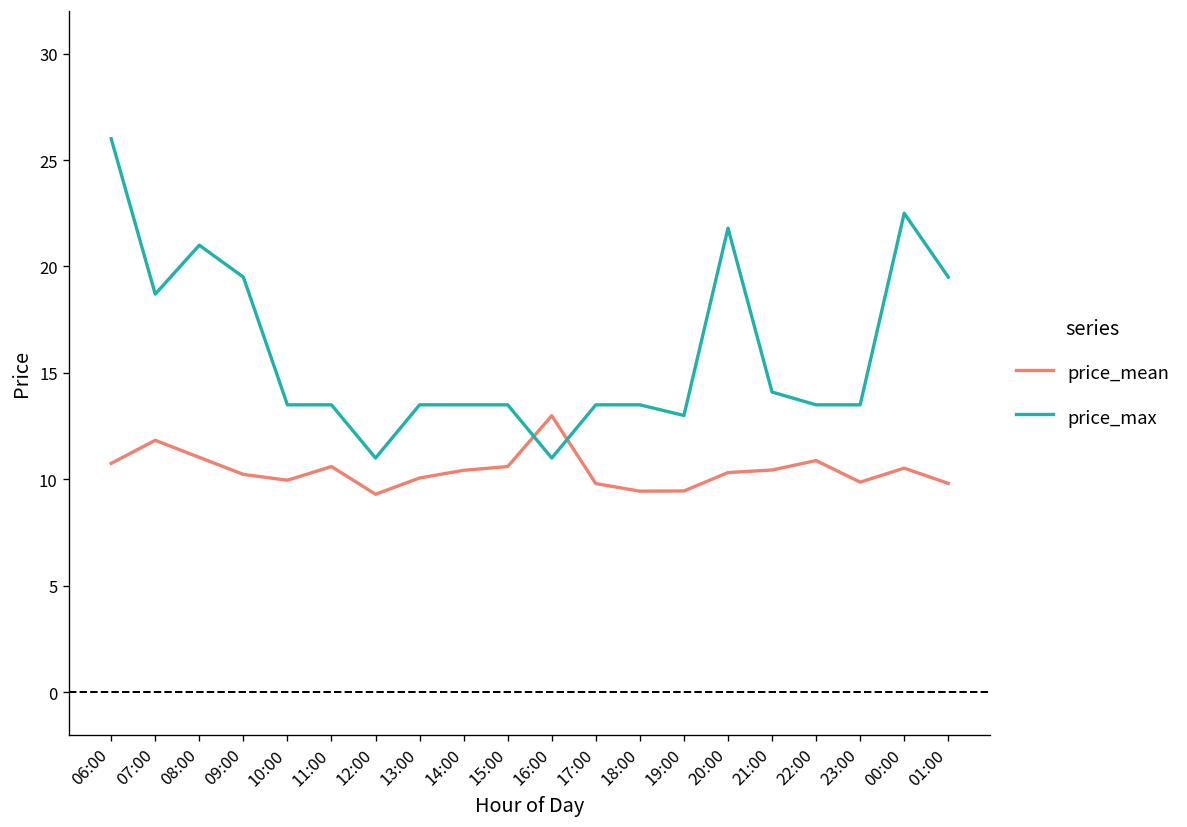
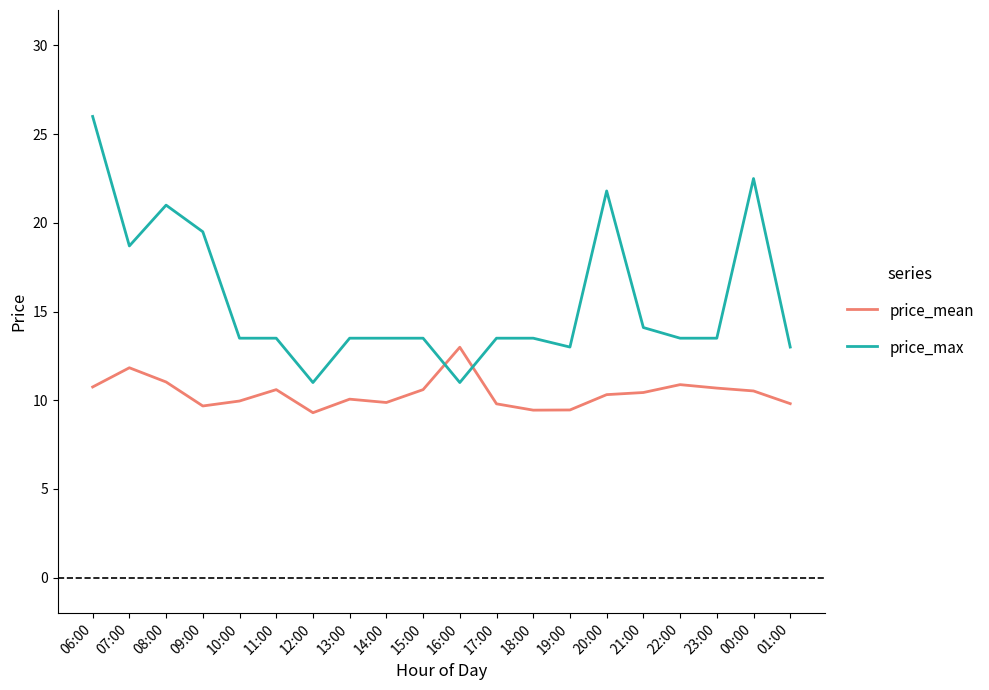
  {
    "price_mean": {
      "06:00": 10.8,
      "07:00": 11.8,
      "08:00": 11.0,
-     "09:00": 10.2,
+     "09:00": 9.7,
      "10:00": 10.0,
      "11:00": 10.6,
      "12:00": 9.3,
      "13:00": 10.1,
-     "14:00": 10.4,
+     "14:00": 9.9,
      "15:00": 10.6,
      "16:00": 13.0,
      "17:00": 9.8,
      "18:00": 9.4,
      "19:00": 9.5,
      "20:00": 10.3,
      "21:00": 10.4,
      "22:00": 10.9,
-     "23:00": 9.9,
+     "23:00": 10.7,
      "00:00": 10.5,
      "01:00": 9.8
    },
    "price_max": {
      "06:00": 26.0,
      "07:00": 18.7,
      "08:00": 21.0,
      "09:00": 19.5,
      "10:00": 13.5,
      "11:00": 13.5,
      "12:00": 11.0,
      "13:00": 13.5,
      "14:00": 13.5,
      "15:00": 13.5,
      "16:00": 11.0,
      "17:00": 13.5,
      "18:00": 13.5,
      "19:00": 13.0,
      "20:00": 21.8,
      "21:00": 14.1,
      "22:00": 13.5,
      "23:00": 13.5,
      "00:00": 22.5,
-     "01:00": 19.5
+     "01:00": 13.0
    }
  }
